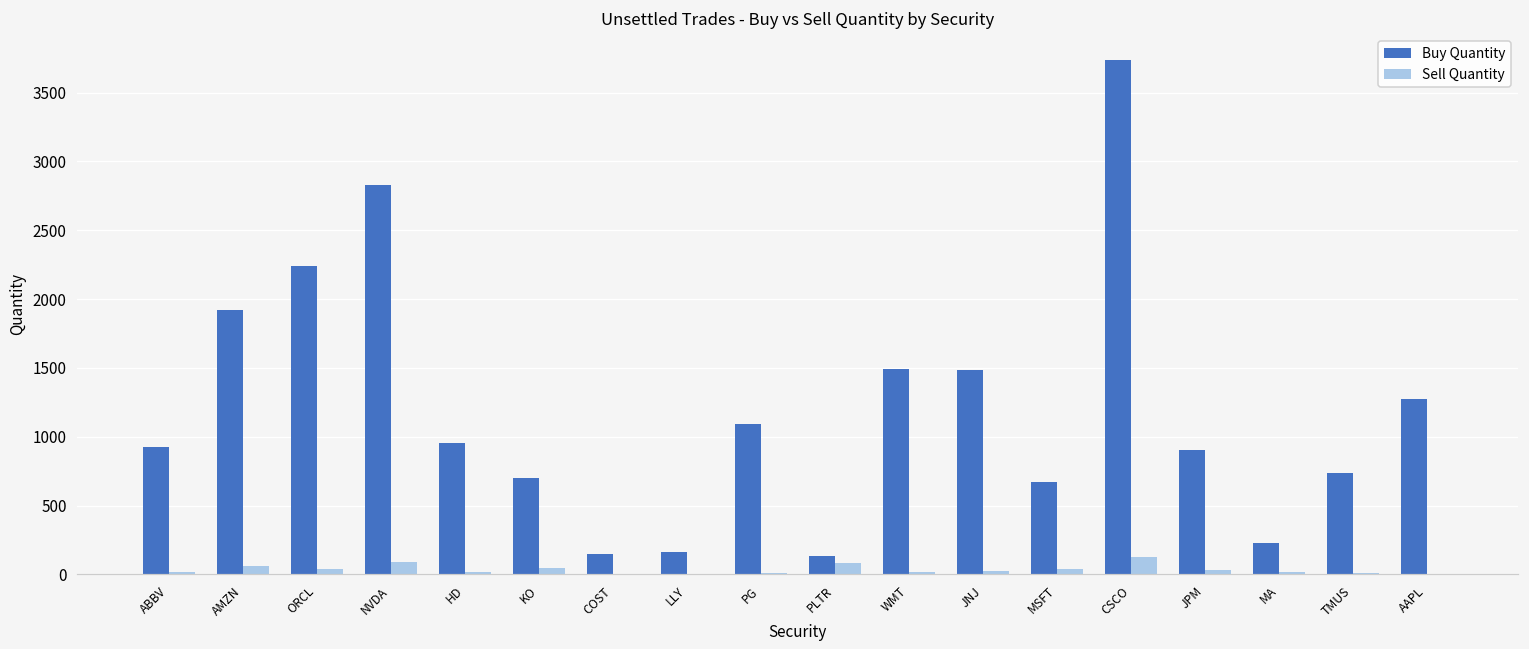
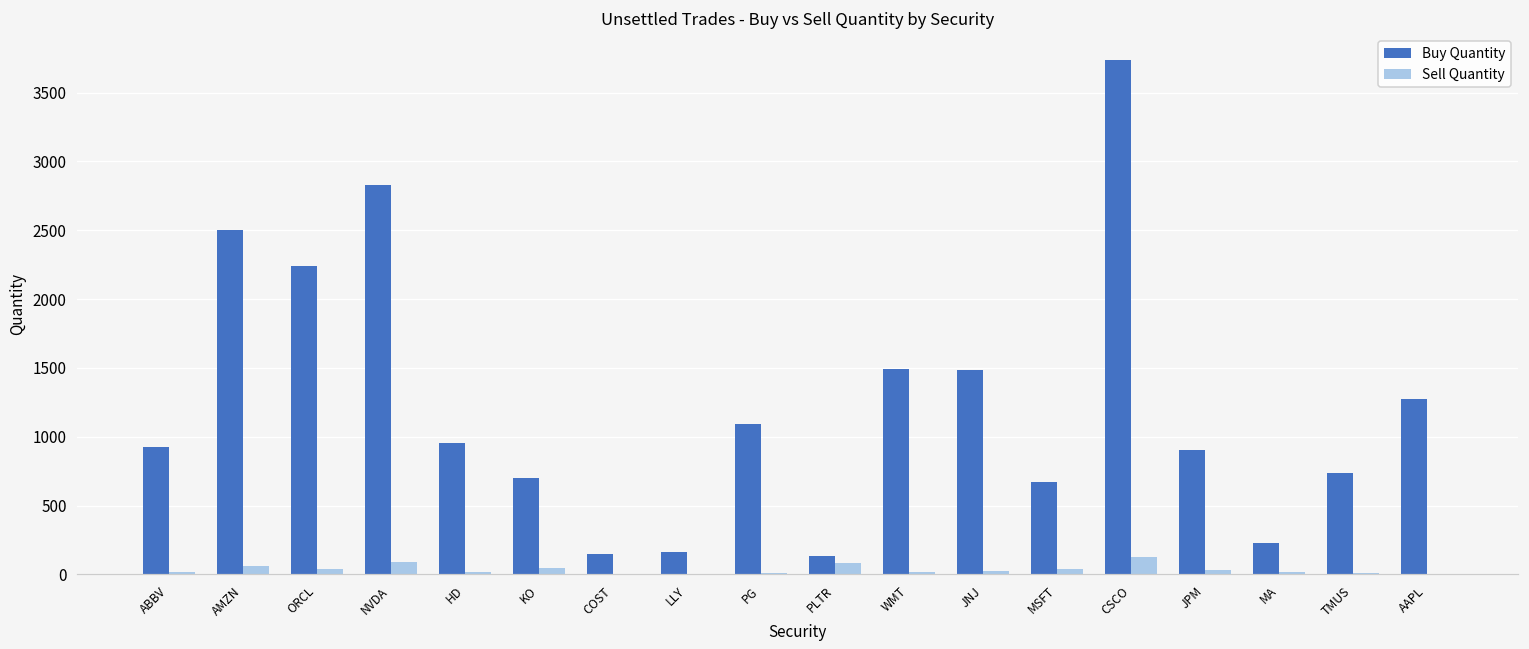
  {
    "Buy Quantity": {
      "ABBV": 920,
-     "AMZN": 1920,
+     "AMZN": 2500,
      "ORCL": 2240,
      "NVDA": 2830,
      "HD": 960,
      "KO": 700,
      "COST": 150,
      "LLY": 160,
      "PG": 1090,
      "PLTR": 140,
      "WMT": 1500,
      "JNJ": 1490,
      "MSFT": 670,
      "CSCO": 3740,
      "JPM": 910,
      "MA": 230,
      "TMUS": 740,
      "AAPL": 1280
    },
    "Sell Quantity": {
      "ABBV": 20,
      "AMZN": 60,
      "ORCL": 40,
      "NVDA": 90,
      "KO": 40,
      "PLTR": 90,
      "JNJ": 30,
      "MSFT": 40,
      "CSCO": 130,
      "JPM": 30,
      "AAPL": 0
    }
  }
